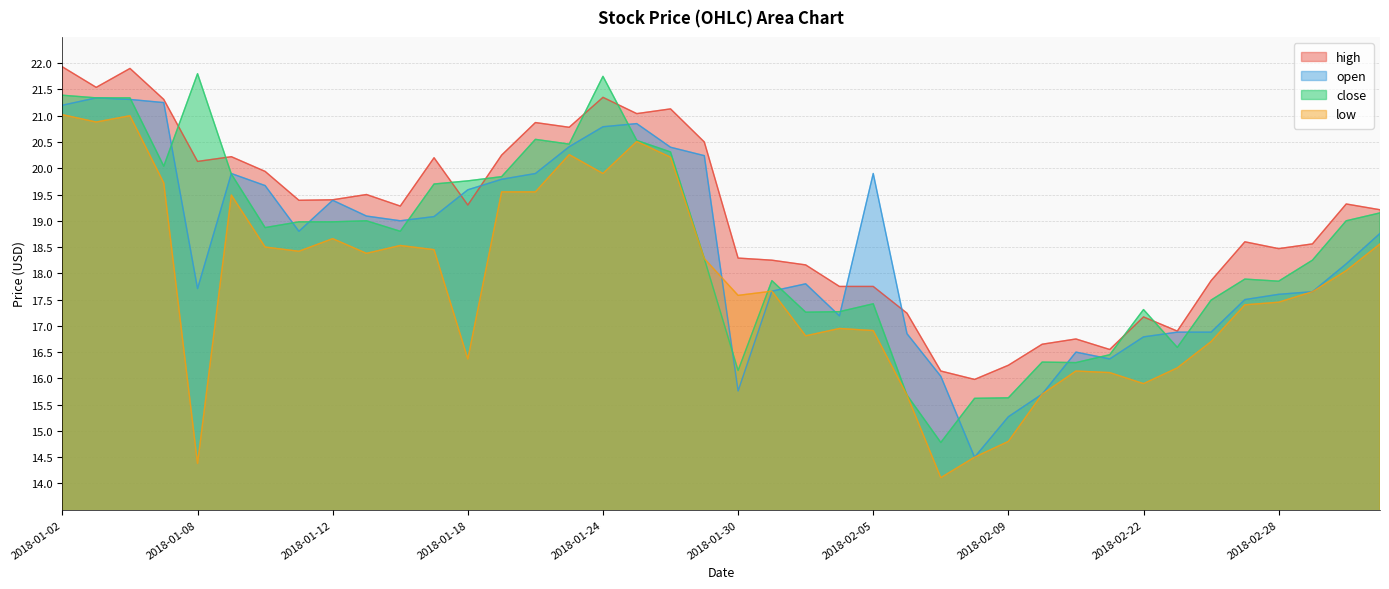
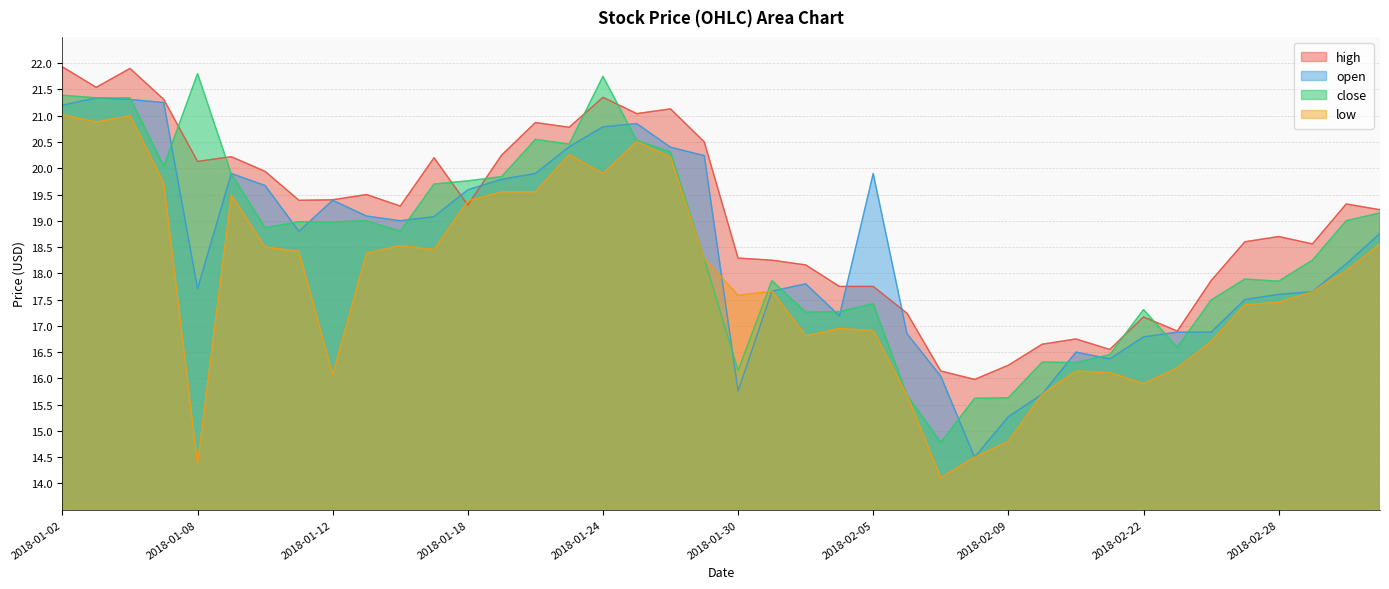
  {
    "high": {
      "2018-01-02": 21.9,
      "2018-01-08": 20.1,
      "2018-01-18": 19.3,
      "2018-01-24": 21.4,
      "2018-01-30": 18.3,
      "2018-02-05": 17.8,
      "2018-02-09": 16.3,
      "2018-02-22": 17.2,
-     "2018-02-28": 18.5
+     "2018-02-28": 18.7
    },
    "open": {
      "2018-01-02": 21.2,
      "2018-01-08": 17.7,
      "2018-01-18": 19.6,
      "2018-01-24": 20.8,
      "2018-01-30": 15.8,
      "2018-02-05": 19.9,
      "2018-02-09": 15.3,
      "2018-02-22": 16.8,
      "2018-02-28": 17.6
    },
    "close": {
      "2018-01-02": 21.4,
      "2018-01-08": 21.8,
      "2018-01-12": 19.0,
      "2018-01-18": 19.8,
      "2018-01-24": 21.8,
      "2018-01-30": 16.2,
      "2018-02-05": 17.4,
      "2018-02-09": 15.6,
      "2018-02-22": 17.3,
      "2018-02-28": 17.9
    },
    "low": {
      "2018-01-02": 21.0,
      "2018-01-08": 14.4,
-     "2018-01-12": 18.7,
-     "2018-01-18": 16.4,
+     "2018-01-12": 16.1,
+     "2018-01-18": 19.4,
      "2018-01-24": 19.9,
      "2018-01-30": 17.6,
      "2018-02-05": 16.9,
      "2018-02-09": 14.8,
      "2018-02-22": 15.9,
      "2018-02-28": 17.5
    }
  }
